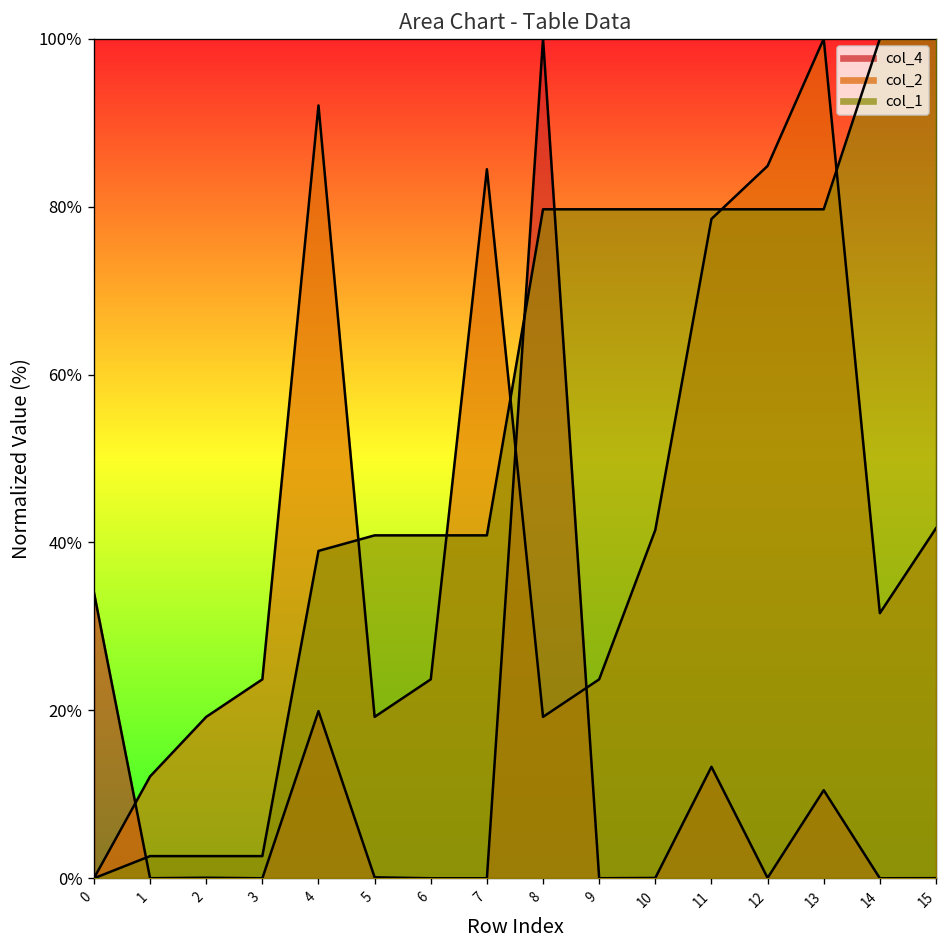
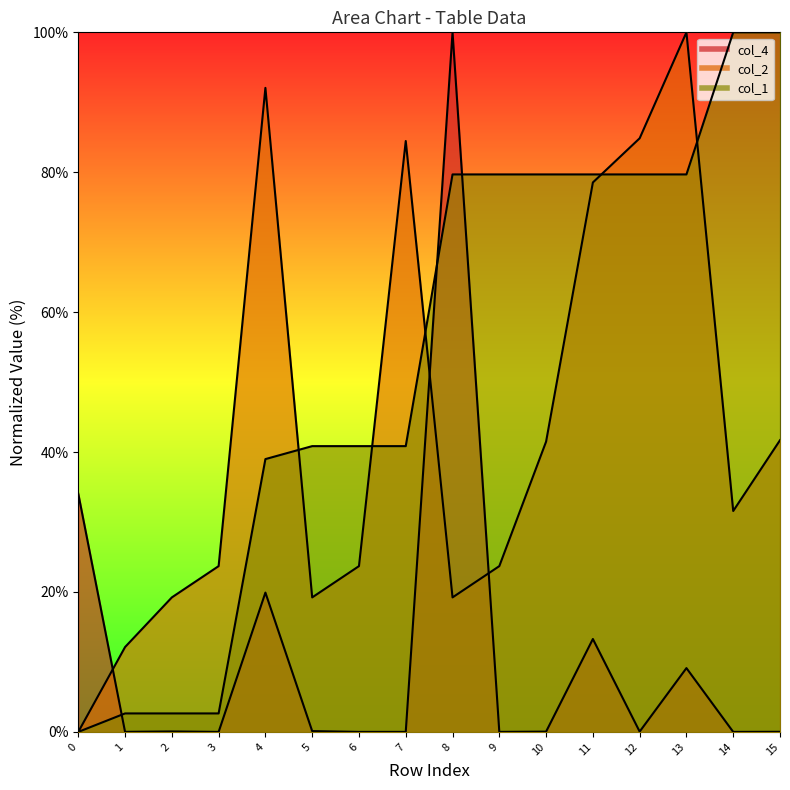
  {
    "col_4": {
      "0": "34%",
      "1": "0%",
      "2": "0%",
      "3": "0%",
      "4": "20%",
      "5": "0%",
      "6": "0%",
      "7": "0%",
      "8": "100%",
      "9": "0%",
      "10": "0%",
      "11": "13%",
      "12": "0%",
-     "13": "10%",
+     "13": "9%",
      "14": "0%",
      "15": "0%"
    },
    "col_2": {
      "1": "12%",
      "2": "19%",
      "3": "24%",
      "4": "92%",
      "5": "19%",
      "6": "24%",
      "7": "84%",
      "8": "19%",
      "9": "24%",
      "10": "41%",
      "11": "79%",
      "12": "85%",
      "13": "100%",
      "14": "32%",
      "15": "42%"
    },
    "col_1": {
      "1": "3%",
      "2": "3%",
      "3": "3%",
      "4": "39%",
      "5": "41%",
      "6": "41%",
      "7": "41%",
      "8": "80%",
      "9": "80%",
      "10": "80%",
      "11": "80%",
      "12": "80%",
      "13": "80%",
      "14": "100%",
      "15": "100%"
    }
  }
